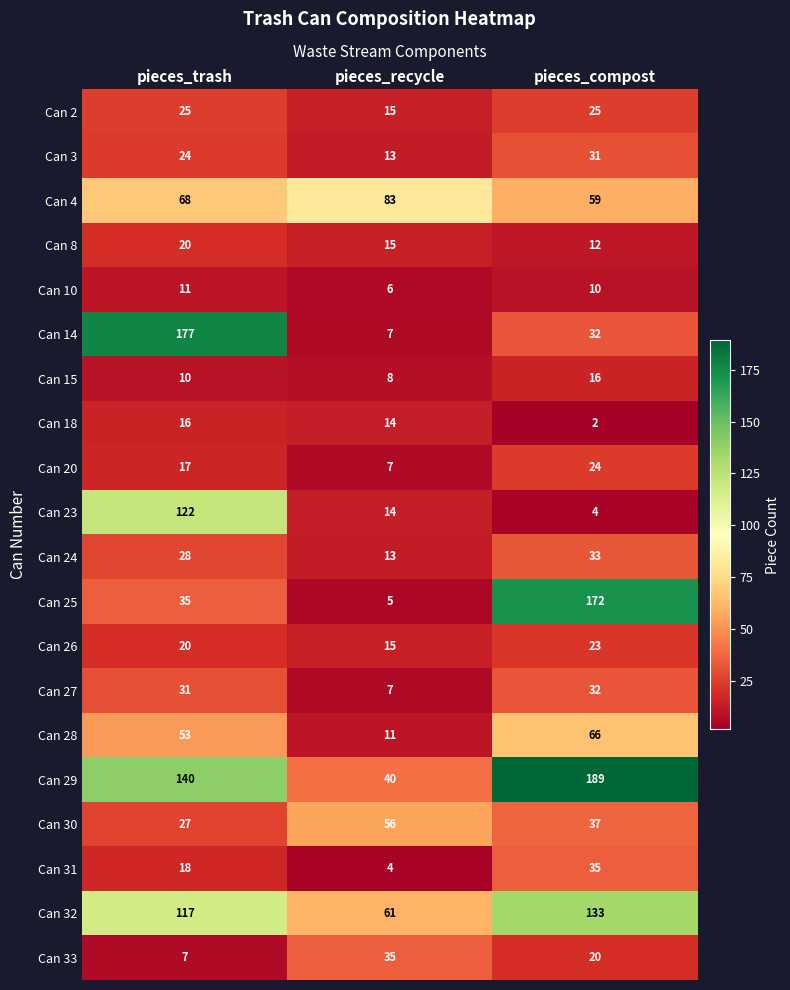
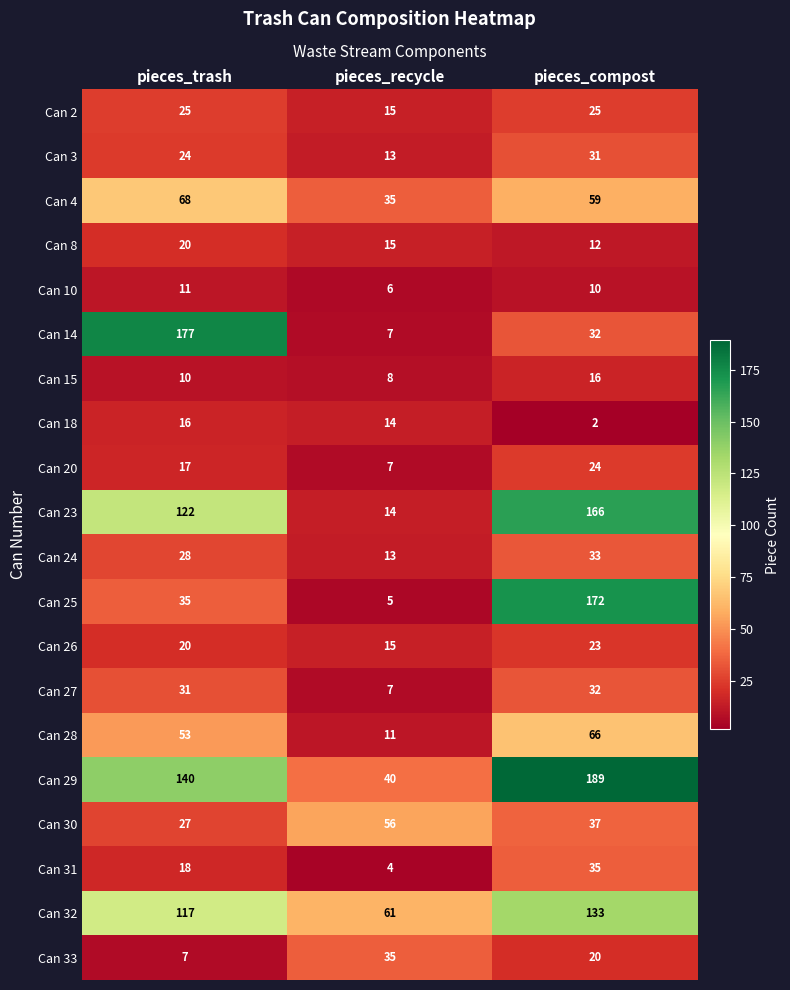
  {
    "Can 2": {
      "pieces_trash": 25,
      "pieces_recycle": 15,
      "pieces_compost": 25
    },
    "Can 3": {
      "pieces_trash": 24,
      "pieces_recycle": 13,
      "pieces_compost": 31
    },
    "Can 4": {
      "pieces_trash": 68,
-     "pieces_recycle": 83,
+     "pieces_recycle": 35,
      "pieces_compost": 59
    },
    "Can 8": {
      "pieces_trash": 20,
      "pieces_recycle": 15,
      "pieces_compost": 12
    },
    "Can 10": {
      "pieces_trash": 11,
      "pieces_recycle": 6,
      "pieces_compost": 10
    },
    "Can 14": {
      "pieces_trash": 177,
      "pieces_recycle": 7,
      "pieces_compost": 32
    },
    "Can 15": {
      "pieces_trash": 10,
      "pieces_recycle": 8,
      "pieces_compost": 16
    },
    "Can 18": {
      "pieces_trash": 16,
      "pieces_recycle": 14,
      "pieces_compost": 2
    },
    "Can 20": {
      "pieces_trash": 17,
      "pieces_recycle": 7,
      "pieces_compost": 24
    },
    "Can 23": {
      "pieces_trash": 122,
      "pieces_recycle": 14,
-     "pieces_compost": 4
+     "pieces_compost": 166
    },
    "Can 24": {
      "pieces_trash": 28,
      "pieces_recycle": 13,
      "pieces_compost": 33
    },
    "Can 25": {
      "pieces_trash": 35,
      "pieces_recycle": 5,
      "pieces_compost": 172
    },
    "Can 26": {
      "pieces_trash": 20,
      "pieces_recycle": 15,
      "pieces_compost": 23
    },
    "Can 27": {
      "pieces_trash": 31,
      "pieces_recycle": 7,
      "pieces_compost": 32
    },
    "Can 28": {
      "pieces_trash": 53,
      "pieces_recycle": 11,
      "pieces_compost": 66
    },
    "Can 29": {
      "pieces_trash": 140,
      "pieces_recycle": 40,
      "pieces_compost": 189
    },
    "Can 30": {
      "pieces_trash": 27,
      "pieces_recycle": 56,
      "pieces_compost": 37
    },
    "Can 31": {
      "pieces_trash": 18,
      "pieces_recycle": 4,
      "pieces_compost": 35
    },
    "Can 32": {
      "pieces_trash": 117,
      "pieces_recycle": 61,
      "pieces_compost": 133
    },
    "Can 33": {
      "pieces_trash": 7,
      "pieces_recycle": 35,
      "pieces_compost": 20
    }
  }
